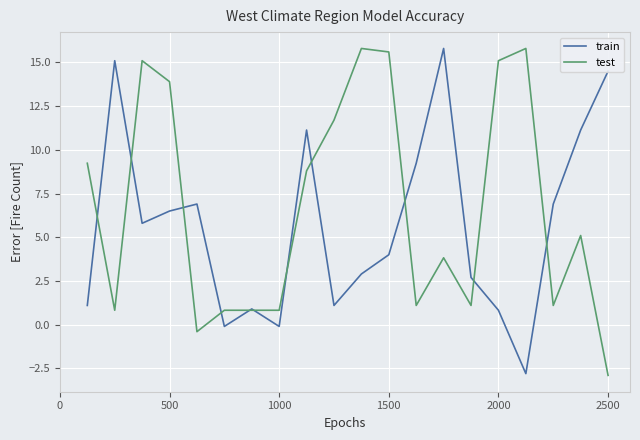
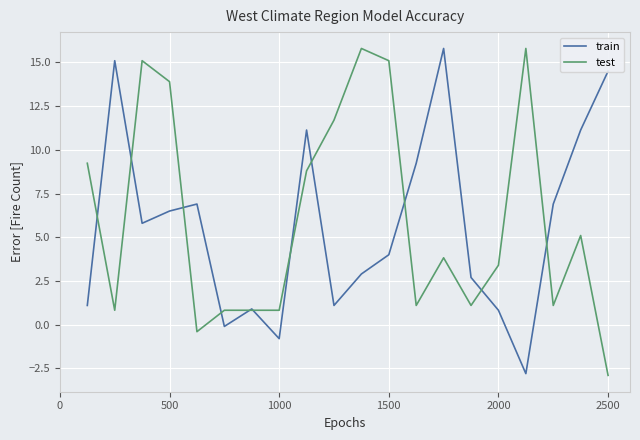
  {
    "train": {
      "500": 6.5,
-     "1000": -0.1,
+     "1000": -0.8,
      "1500": 4.0,
      "2000": 0.8
    },
    "test": {
      "500": 13.9,
      "1000": 0.8,
-     "1500": 15.6,
-     "2000": 15.1,
+     "1500": 15.1,
+     "2000": 3.4,
      "2500": -2.9
    }
  }
